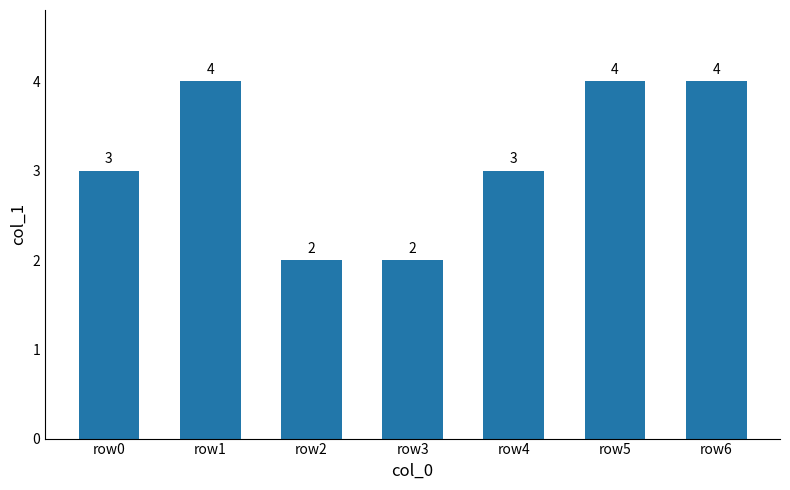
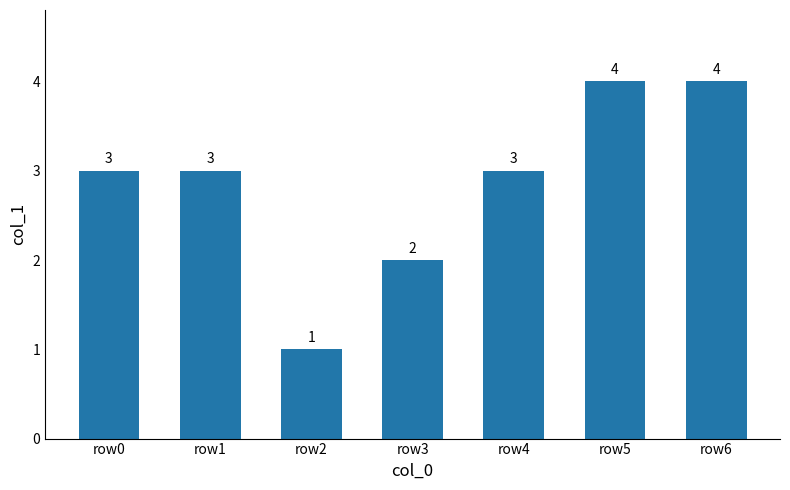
  {
    "row0": 3,
-   "row1": 4,
-   "row2": 2,
+   "row1": 3,
+   "row2": 1,
    "row3": 2,
    "row4": 3,
    "row5": 4,
    "row6": 4
  }
